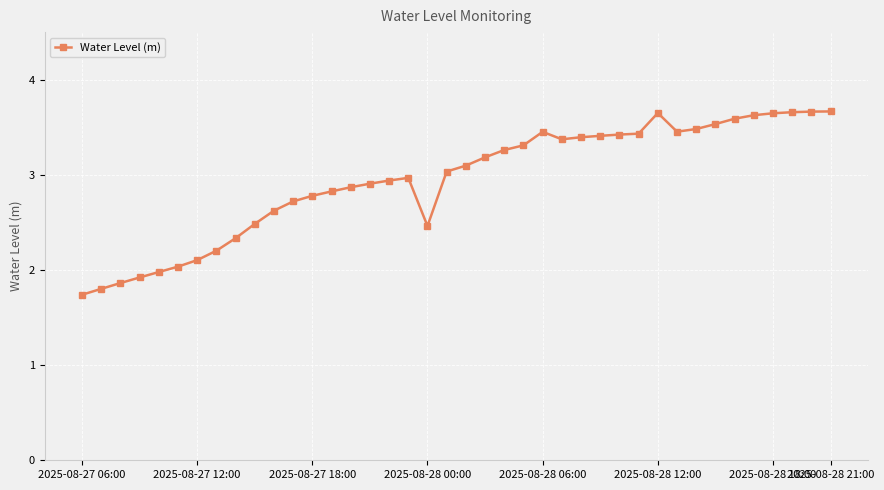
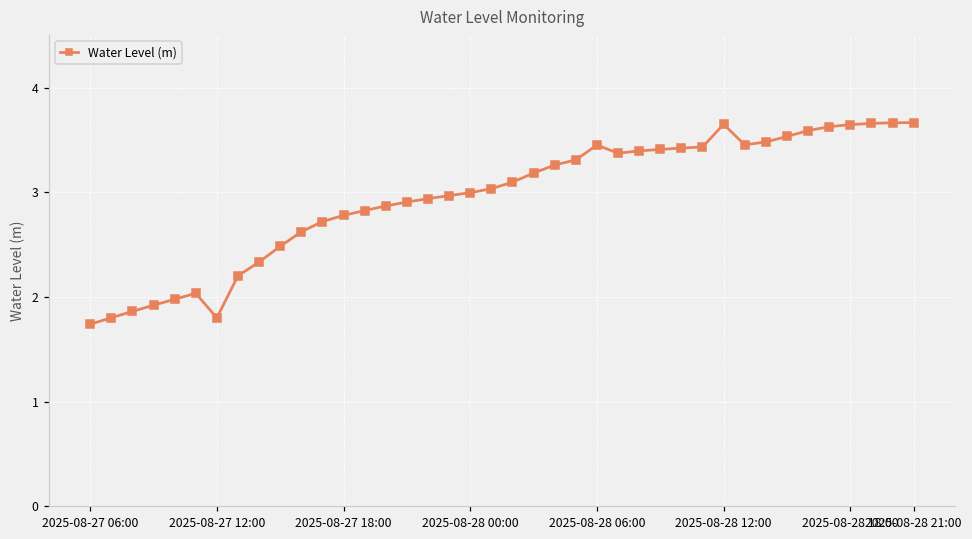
  {
    "2025-08-27 06:00": 1.7,
-   "2025-08-27 12:00": 2.1,
+   "2025-08-27 12:00": 1.8,
    "2025-08-27 18:00": 2.8,
-   "2025-08-28 00:00": 2.5,
+   "2025-08-28 00:00": 3.0,
    "2025-08-28 06:00": 3.5,
    "2025-08-28 12:00": 3.6
  }
